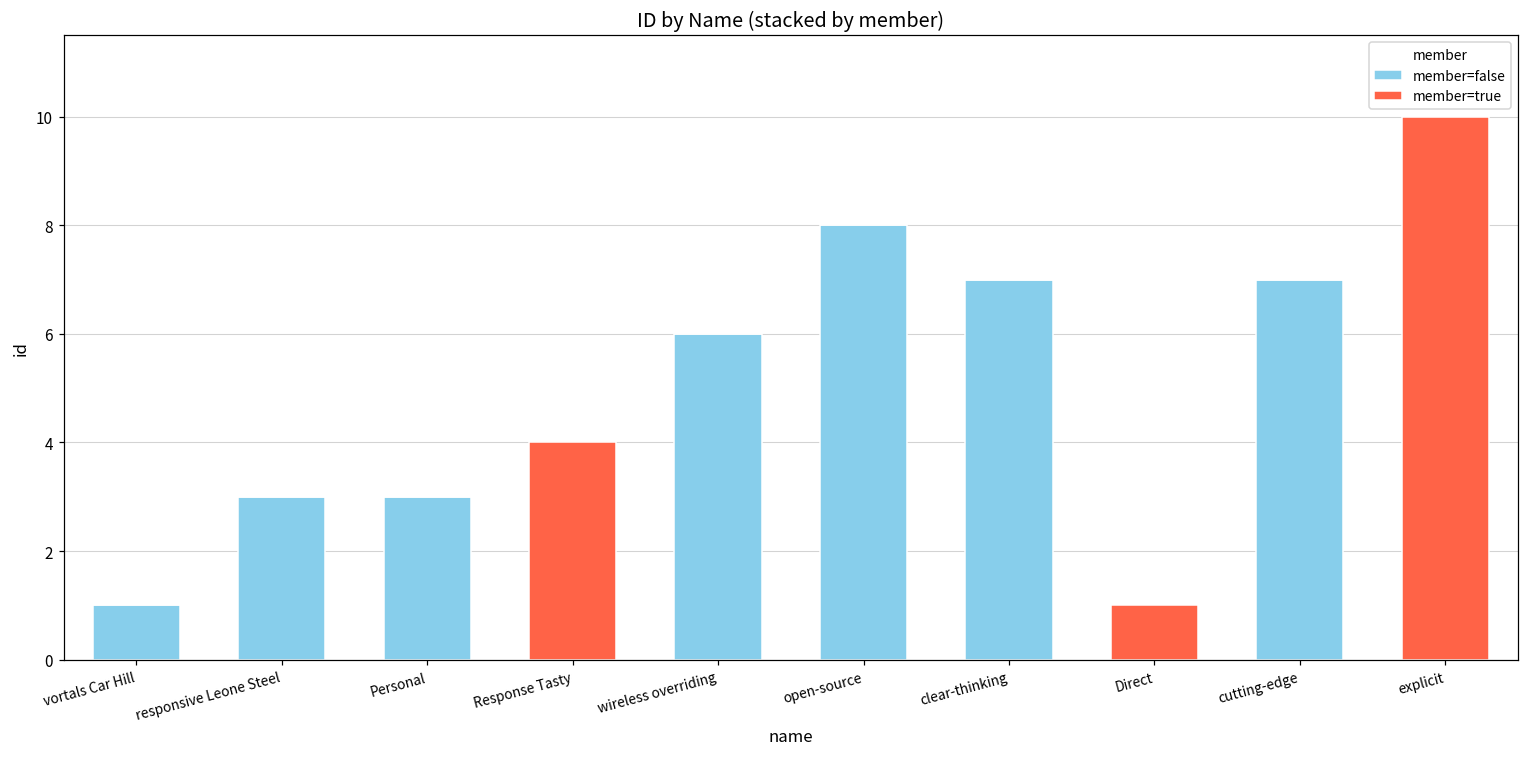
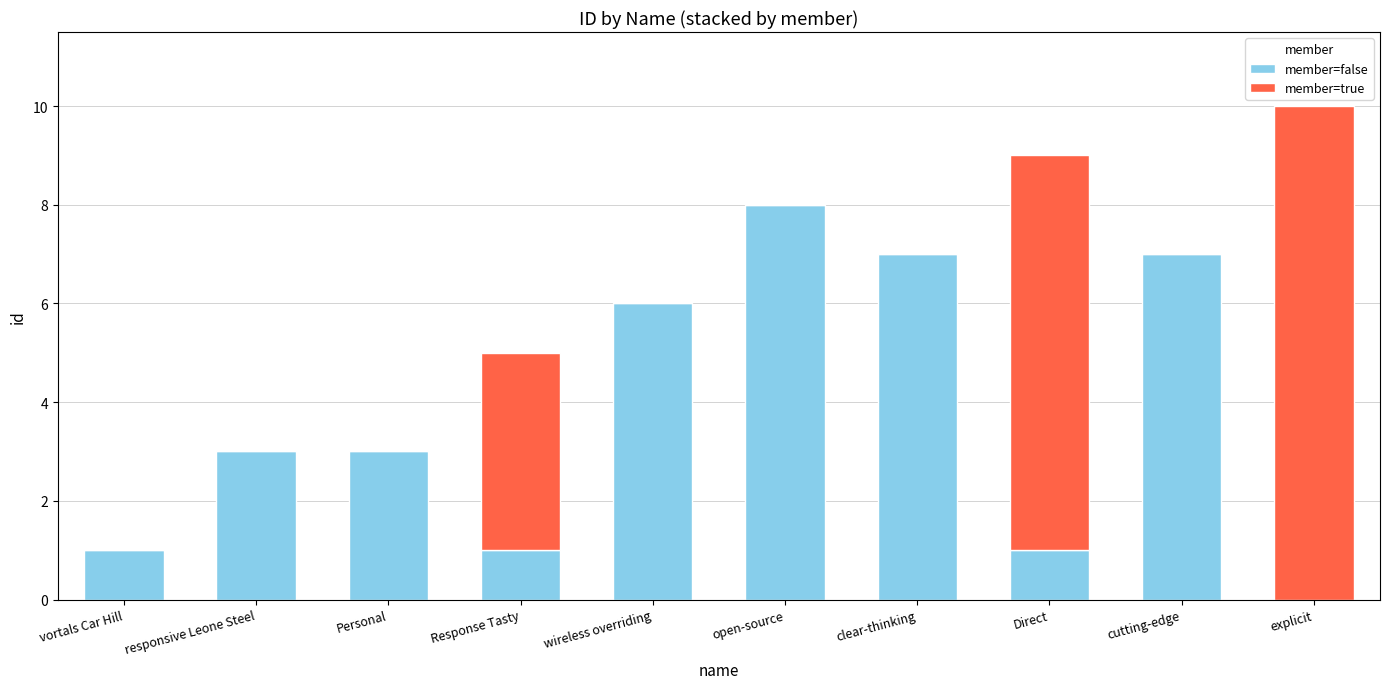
  {
    "member=false": {
      "vortals Car Hill": 1,
      "responsive Leone Steel": 3,
      "Personal": 3,
-     "Response Tasty": 0,
+     "Response Tasty": 1,
      "wireless overriding": 6,
      "open-source": 8,
      "clear-thinking": 7,
-     "Direct": 0,
+     "Direct": 1,
      "cutting-edge": 7,
      "explicit": 0
    },
    "member=true": {
-     "Direct": 1
+     "Direct": 8
    }
  }
